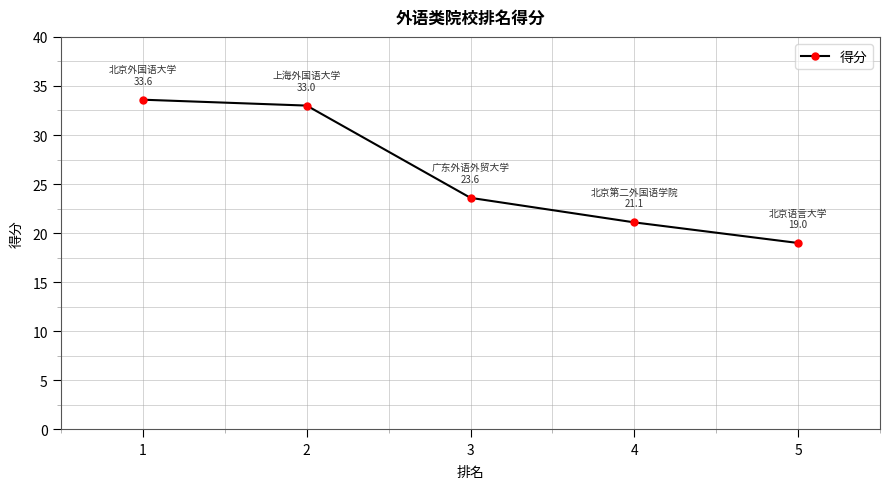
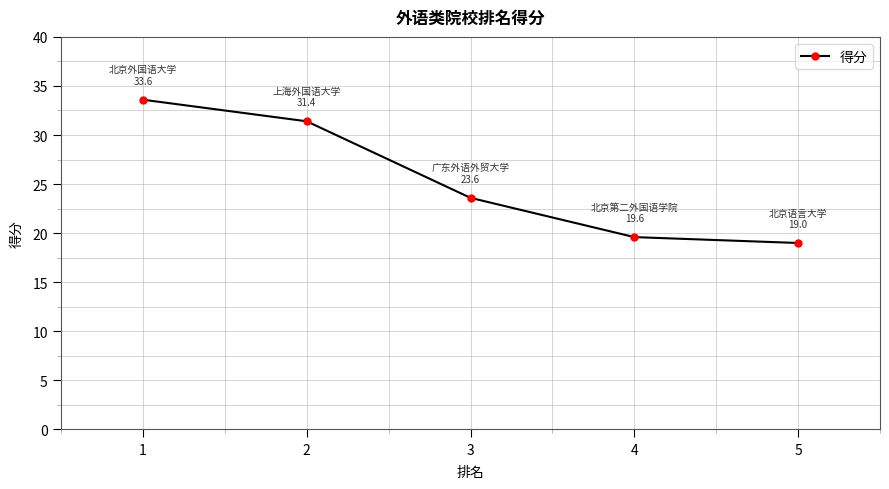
  {
    "1": 33.6,
-   "2": 33.0,
+   "2": 31.4,
    "3": 23.6,
-   "4": 21.1,
+   "4": 19.6,
    "5": 19.0
  }
